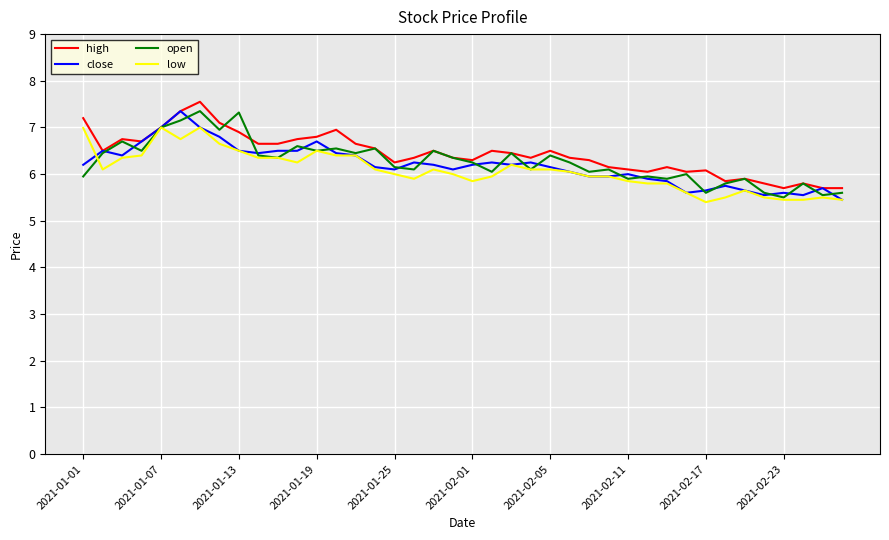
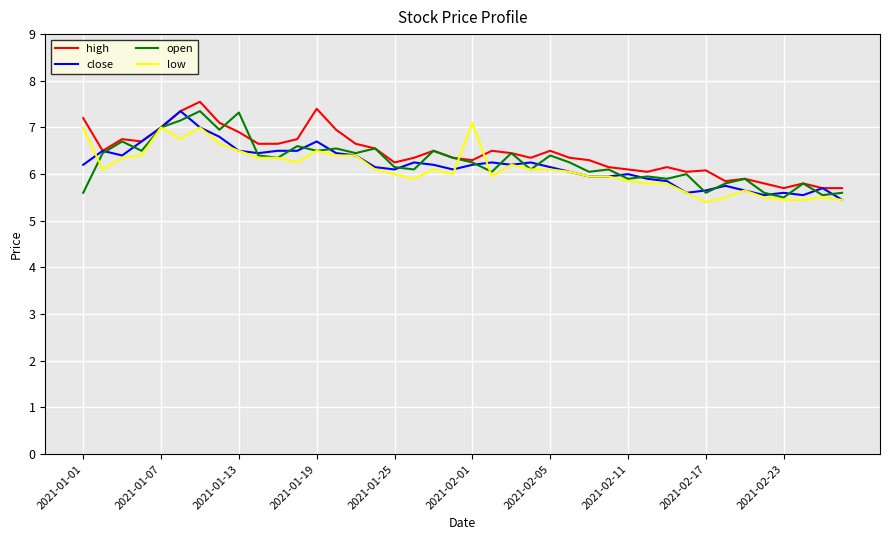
  {
    "high": {
      "2021-01-01": 7.2,
      "2021-01-13": 6.9,
-     "2021-01-19": 6.8,
+     "2021-01-19": 7.4,
      "2021-01-25": 6.3,
      "2021-02-05": 6.5,
      "2021-02-11": 6.1,
      "2021-02-17": 6.1,
      "2021-02-23": 5.7
    },
    "close": {
      "2021-01-01": 6.2,
      "2021-01-19": 6.7,
      "2021-02-11": 6.0,
      "2021-02-23": 5.6
    },
    "open": {
-     "2021-01-01": 6.0,
+     "2021-01-01": 5.6,
      "2021-01-13": 7.3,
      "2021-02-05": 6.4
    },
    "low": {
      "2021-01-01": 7.0,
      "2021-01-25": 6.0,
-     "2021-02-01": 5.9,
+     "2021-02-01": 7.1,
      "2021-02-17": 5.4
    }
  }
